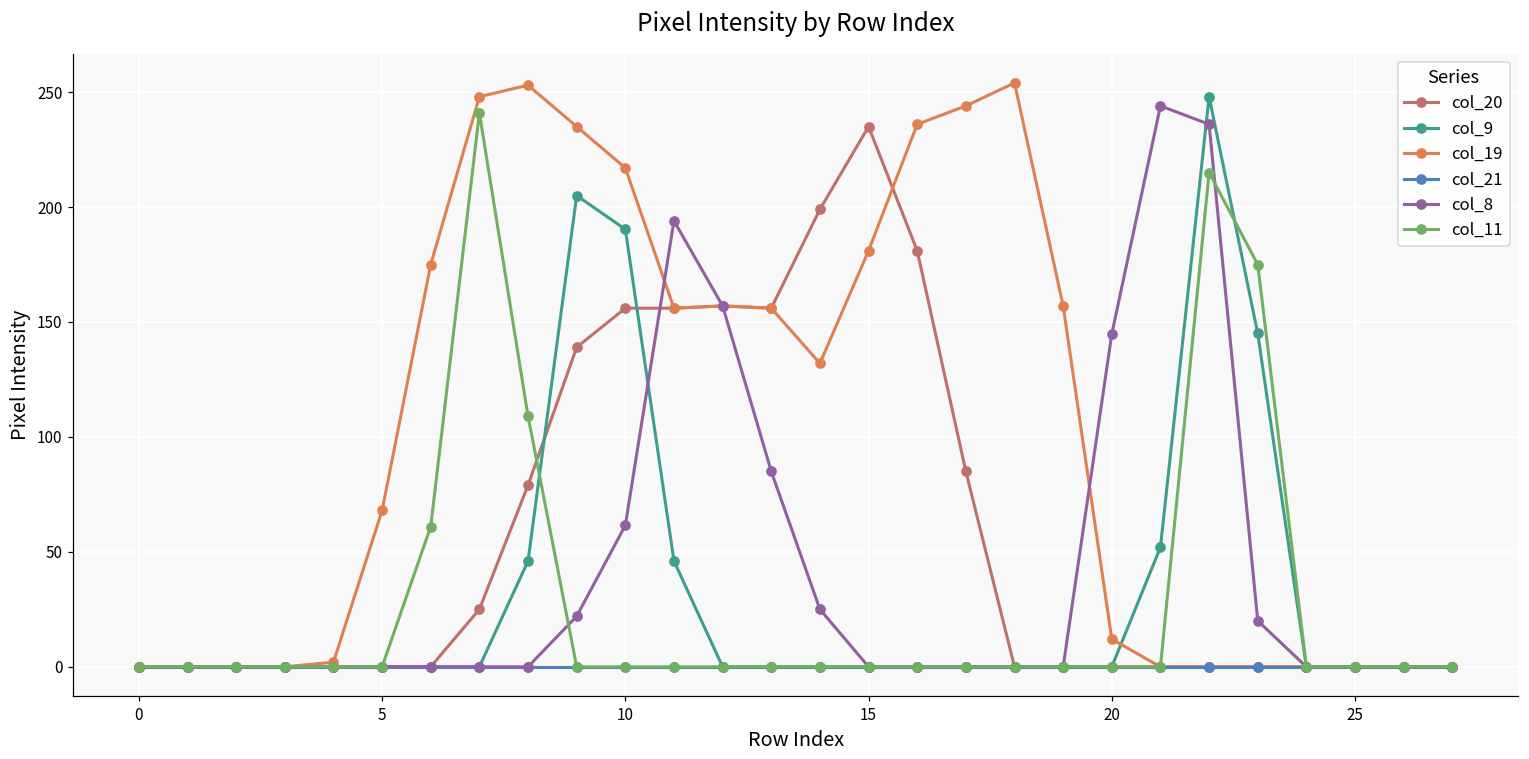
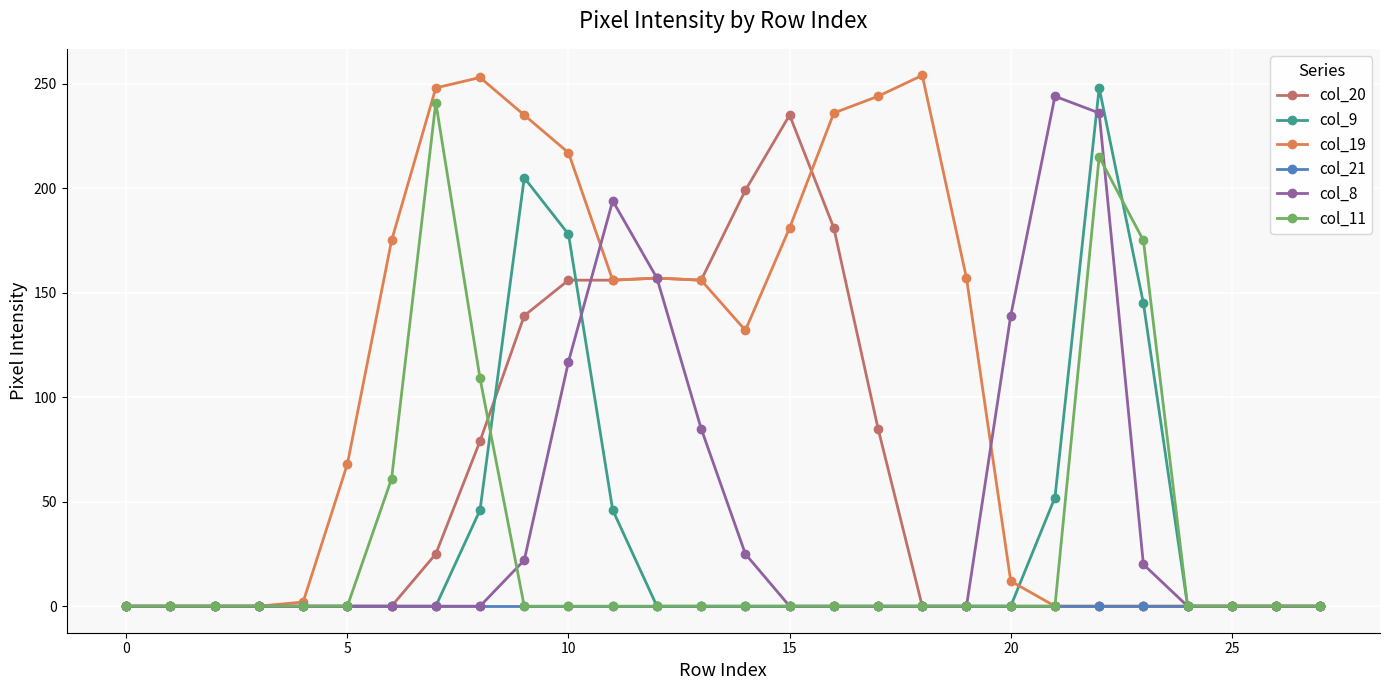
  {
    "col_9": {
-     "10": 190
+     "10": 178
    },
    "col_8": {
-     "10": 62,
-     "20": 145
+     "10": 117,
+     "20": 139
    }
  }
